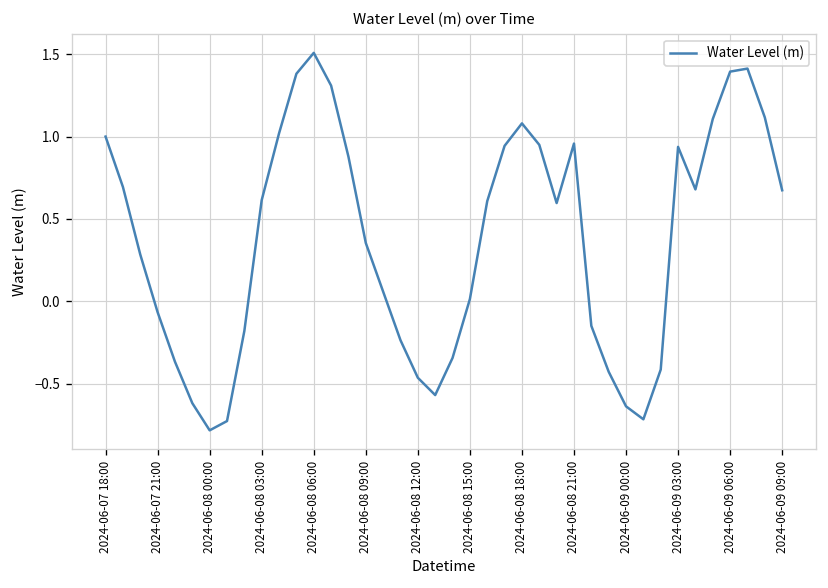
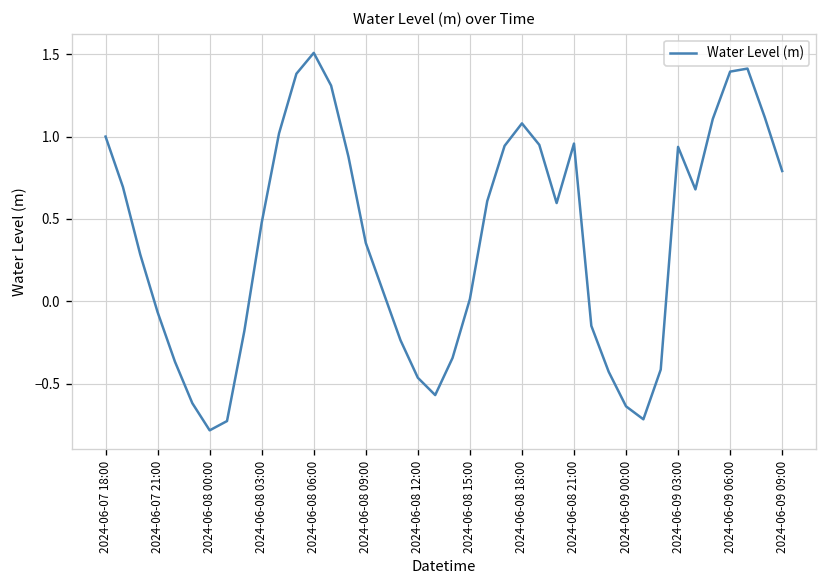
  {
    "2024-06-07 18:00": 1.00,
    "2024-06-07 21:00": -0.07,
    "2024-06-08 00:00": -0.78,
-   "2024-06-08 03:00": 0.61,
+   "2024-06-08 03:00": 0.48,
    "2024-06-08 06:00": 1.51,
    "2024-06-08 09:00": 0.35,
    "2024-06-08 12:00": -0.46,
    "2024-06-08 15:00": 0.01,
    "2024-06-08 18:00": 1.08,
    "2024-06-08 21:00": 0.96,
    "2024-06-09 00:00": -0.64,
    "2024-06-09 03:00": 0.94,
    "2024-06-09 06:00": 1.39,
-   "2024-06-09 09:00": 0.67
+   "2024-06-09 09:00": 0.79
  }
